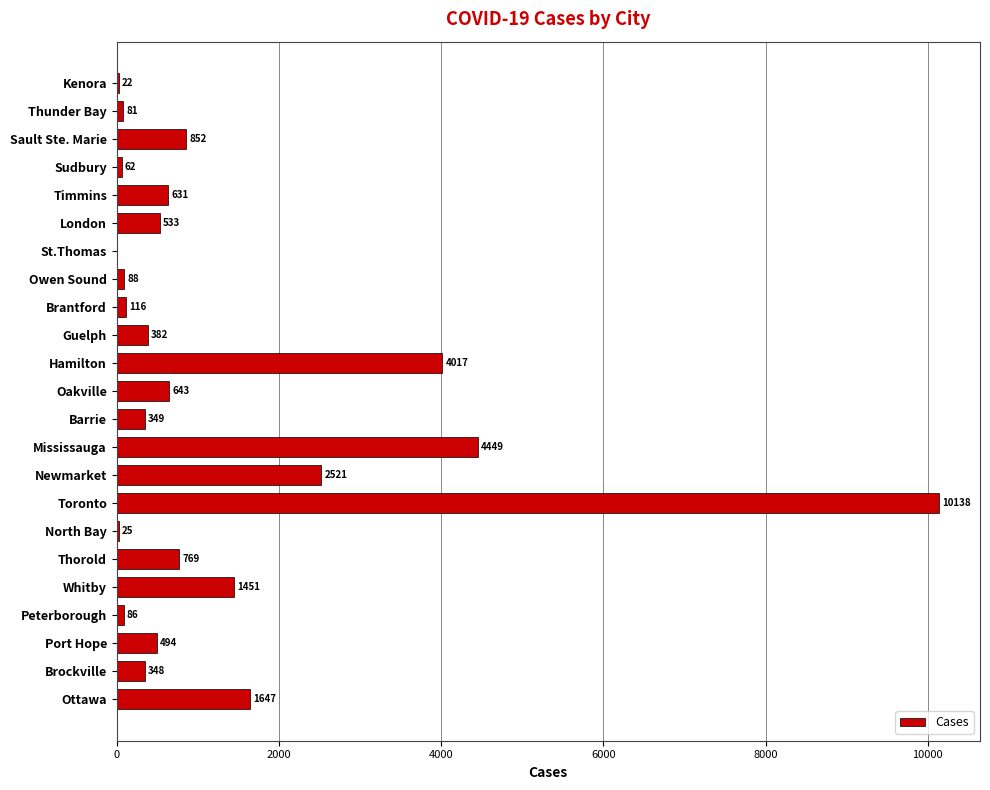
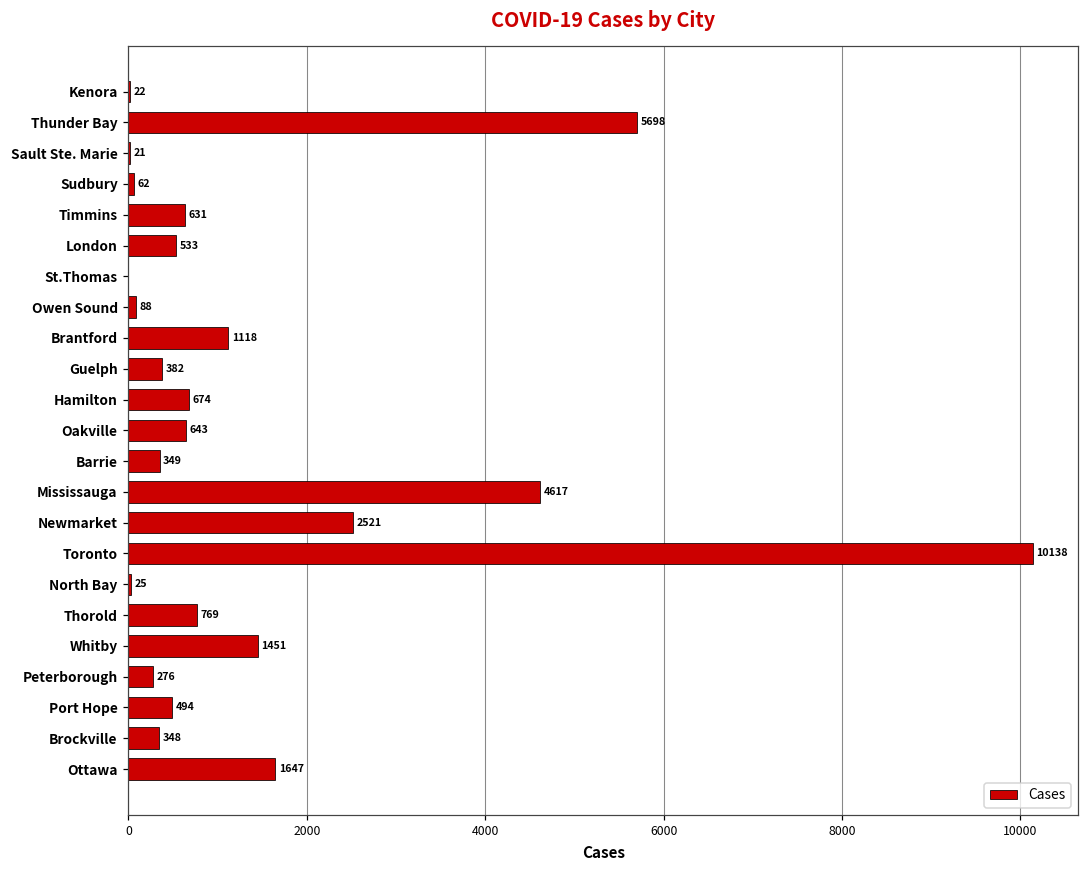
  {
    "Kenora": 22,
-   "Thunder Bay": 81,
-   "Sault Ste. Marie": 852,
+   "Thunder Bay": 5698,
+   "Sault Ste. Marie": 21,
    "Sudbury": 62,
    "Timmins": 631,
    "London": 533,
    "Owen Sound": 88,
-   "Brantford": 116,
+   "Brantford": 1118,
    "Guelph": 382,
-   "Hamilton": 4017,
+   "Hamilton": 674,
    "Oakville": 643,
    "Barrie": 349,
-   "Mississauga": 4449,
+   "Mississauga": 4617,
    "Newmarket": 2521,
    "Toronto": 10138,
    "North Bay": 25,
    "Thorold": 769,
    "Whitby": 1451,
-   "Peterborough": 86,
+   "Peterborough": 276,
    "Port Hope": 494,
    "Brockville": 348,
    "Ottawa": 1647
  }
